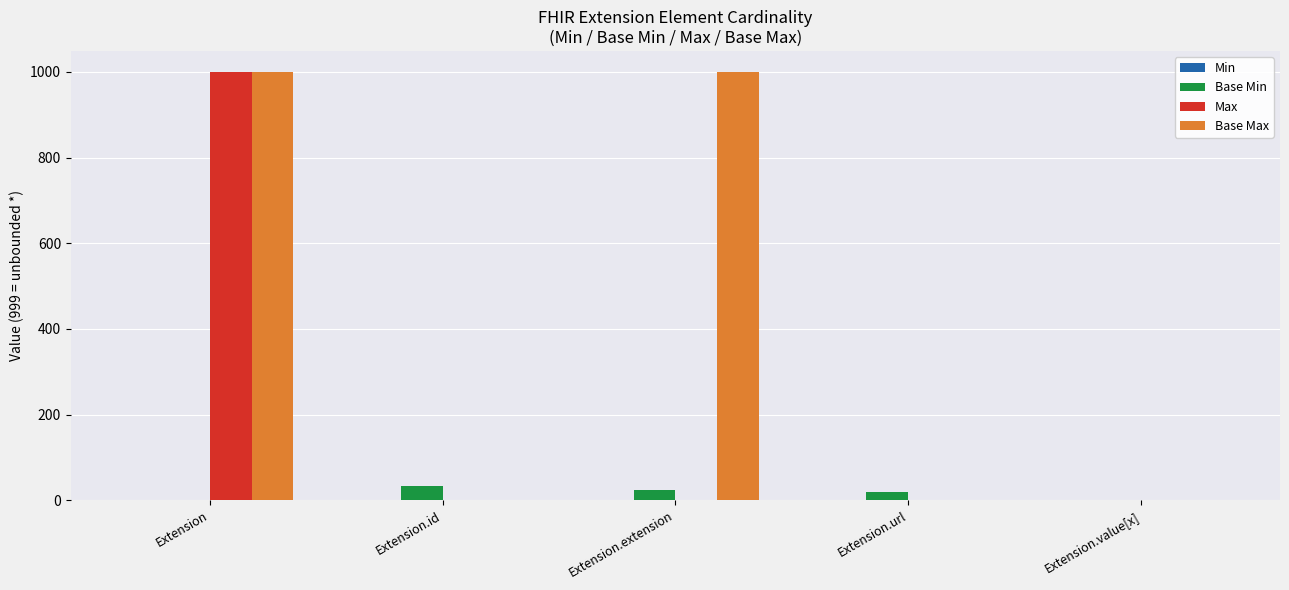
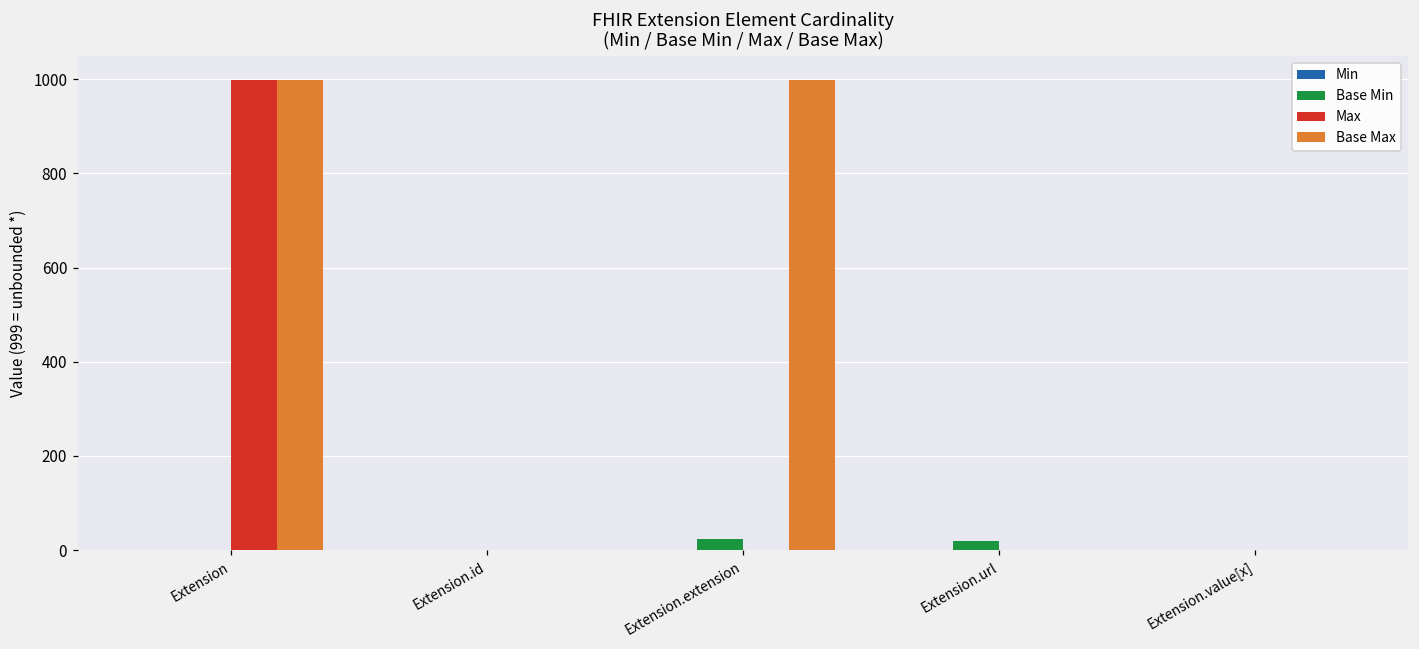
  {
    "Min": {
      "Extension": 0,
      "Extension.id": 0,
      "Extension.extension": 0,
      "Extension.url": 0,
      "Extension.value[x]": 0
    },
    "Base Min": {
      "Extension": 0,
-     "Extension.id": 30,
+     "Extension.id": 0,
      "Extension.extension": 20,
      "Extension.url": 20,
      "Extension.value[x]": 0
    },
    "Max": {
      "Extension": 1000,
      "Extension.extension": 0
    },
    "Base Max": {
      "Extension": 1000,
      "Extension.extension": 1000
    }
  }
